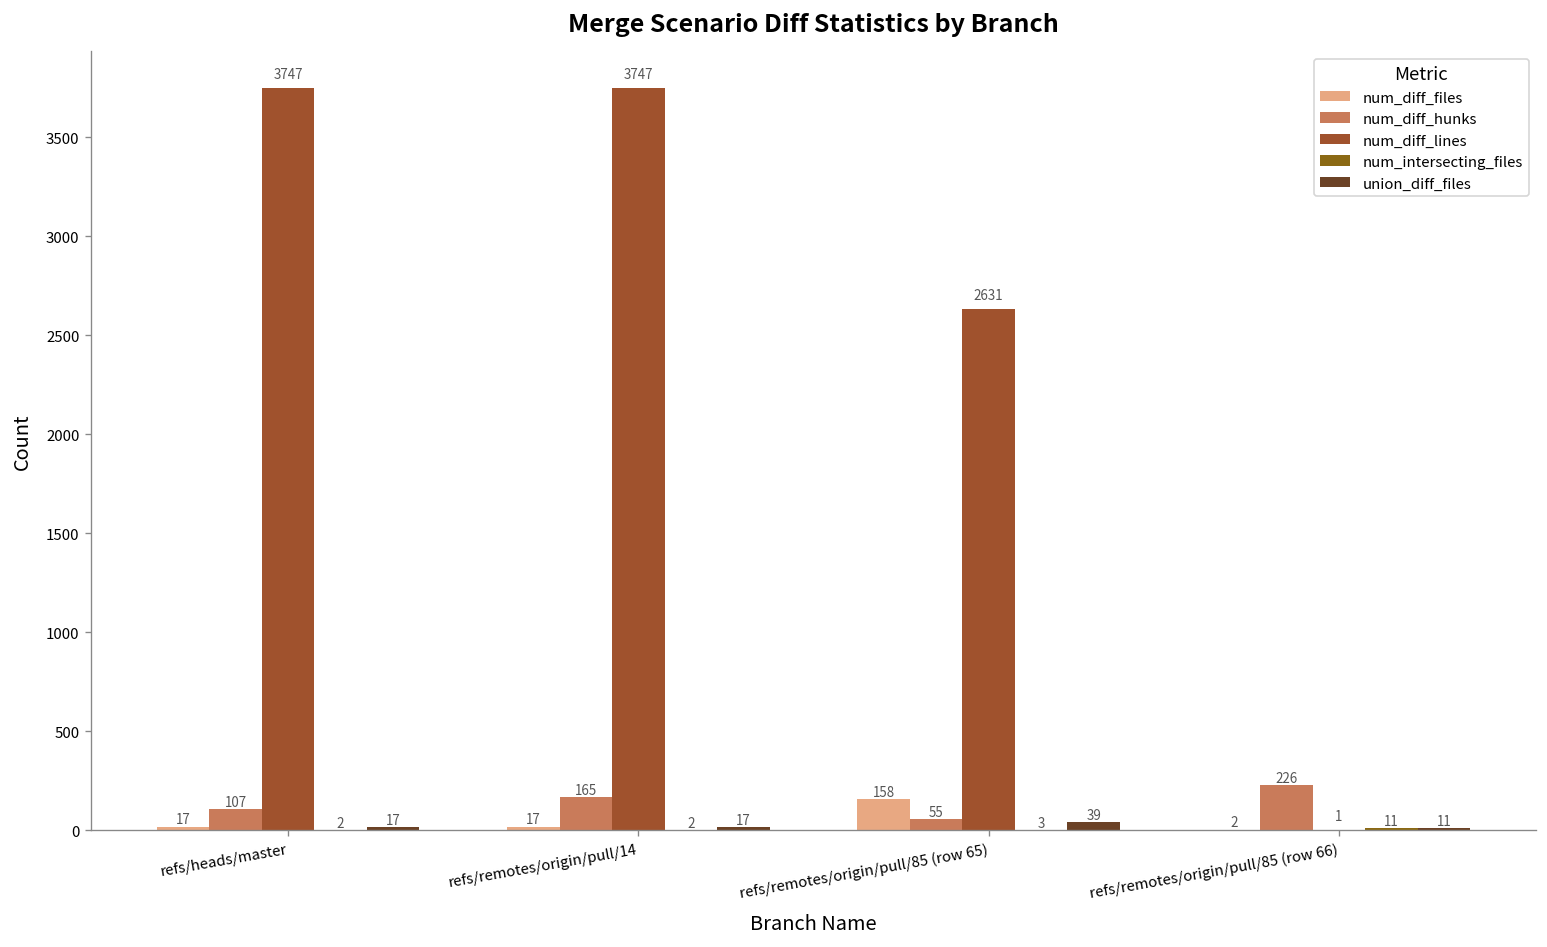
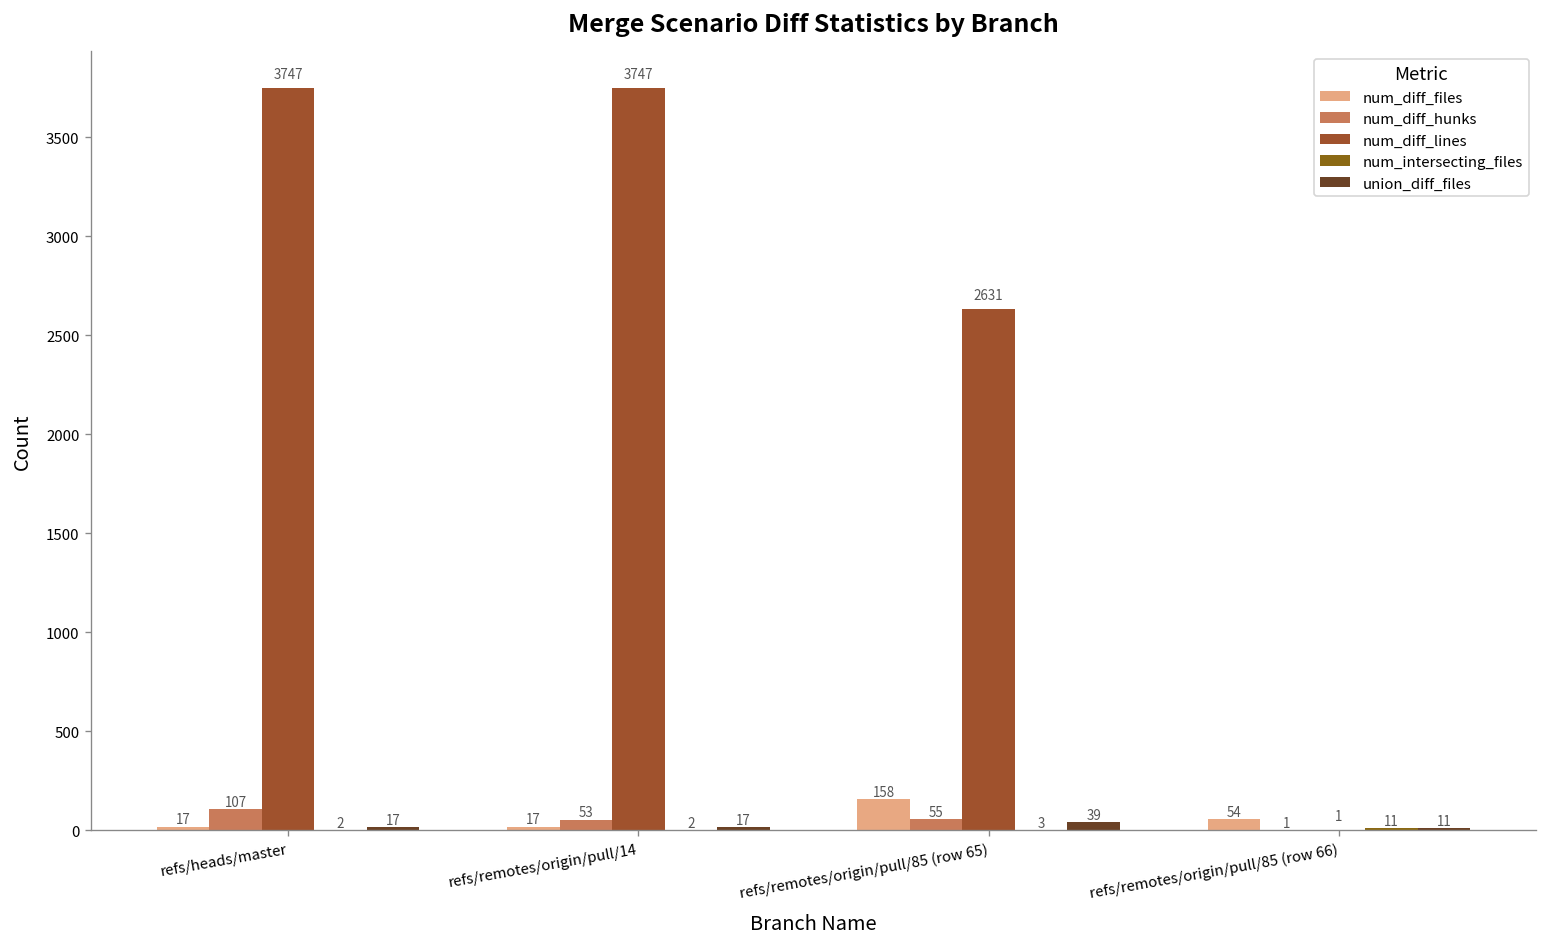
  {
    "num_diff_files": {
      "refs/heads/master": 17,
      "refs/remotes/origin/pull/14": 17,
      "refs/remotes/origin/pull/85 (row 65)": 158,
-     "refs/remotes/origin/pull/85 (row 66)": 2
+     "refs/remotes/origin/pull/85 (row 66)": 54
    },
    "num_diff_hunks": {
      "refs/heads/master": 107,
-     "refs/remotes/origin/pull/14": 165,
+     "refs/remotes/origin/pull/14": 53,
      "refs/remotes/origin/pull/85 (row 65)": 55,
-     "refs/remotes/origin/pull/85 (row 66)": 226
+     "refs/remotes/origin/pull/85 (row 66)": 1
    }
  }
